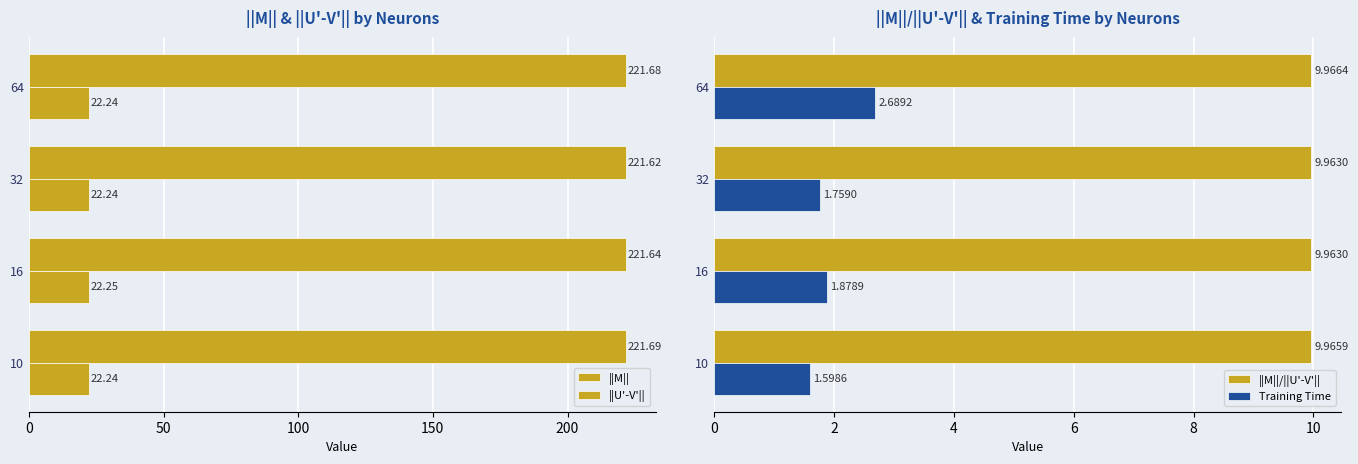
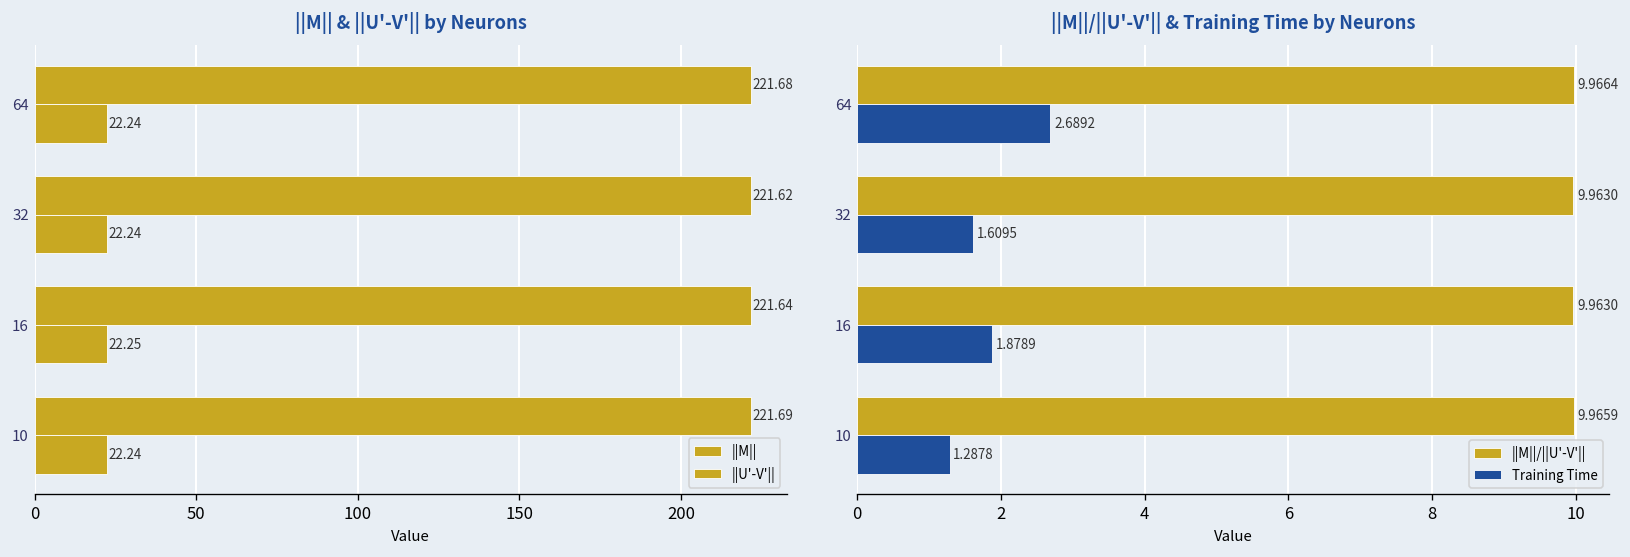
  {
    "||M||/||U'-V'|| & Training Time by Neurons": {
      "||M||/||U'-V'||": {
        "64": 9.9664,
        "32": 9.9630,
        "16": 9.9630,
        "10": 9.9659
      },
      "Training Time": {
        "64": 2.6892,
-       "32": 1.7590,
+       "32": 1.6095,
        "16": 1.8789,
-       "10": 1.5986
+       "10": 1.2878
      }
    }
  }
